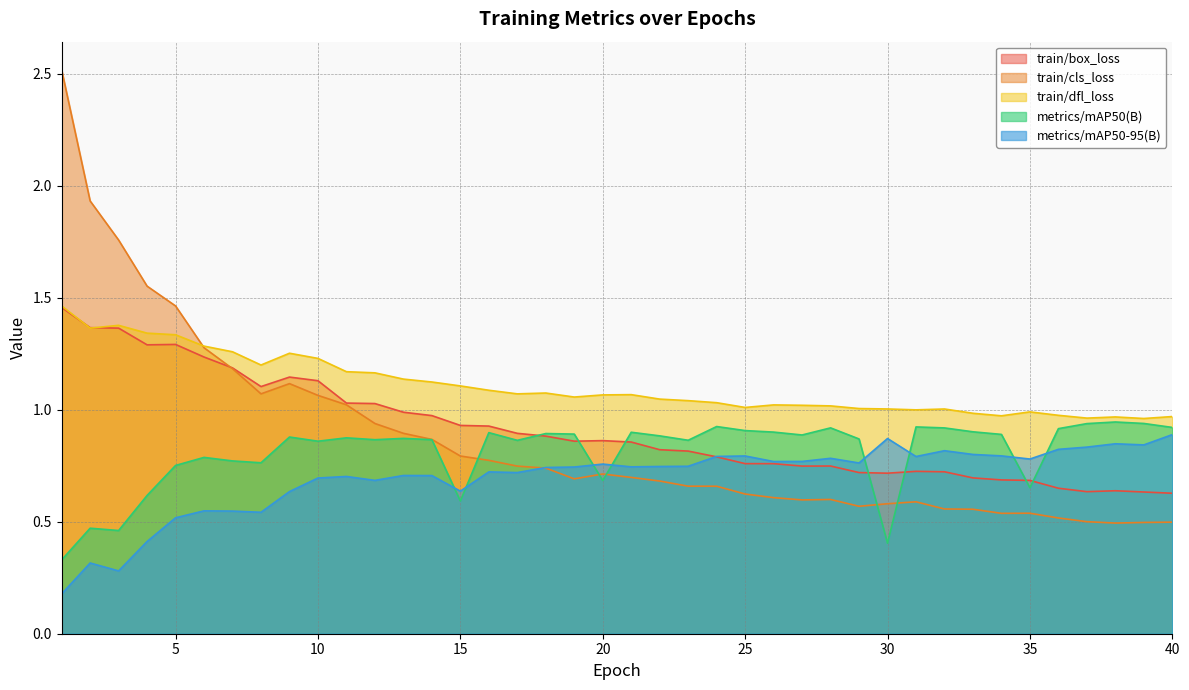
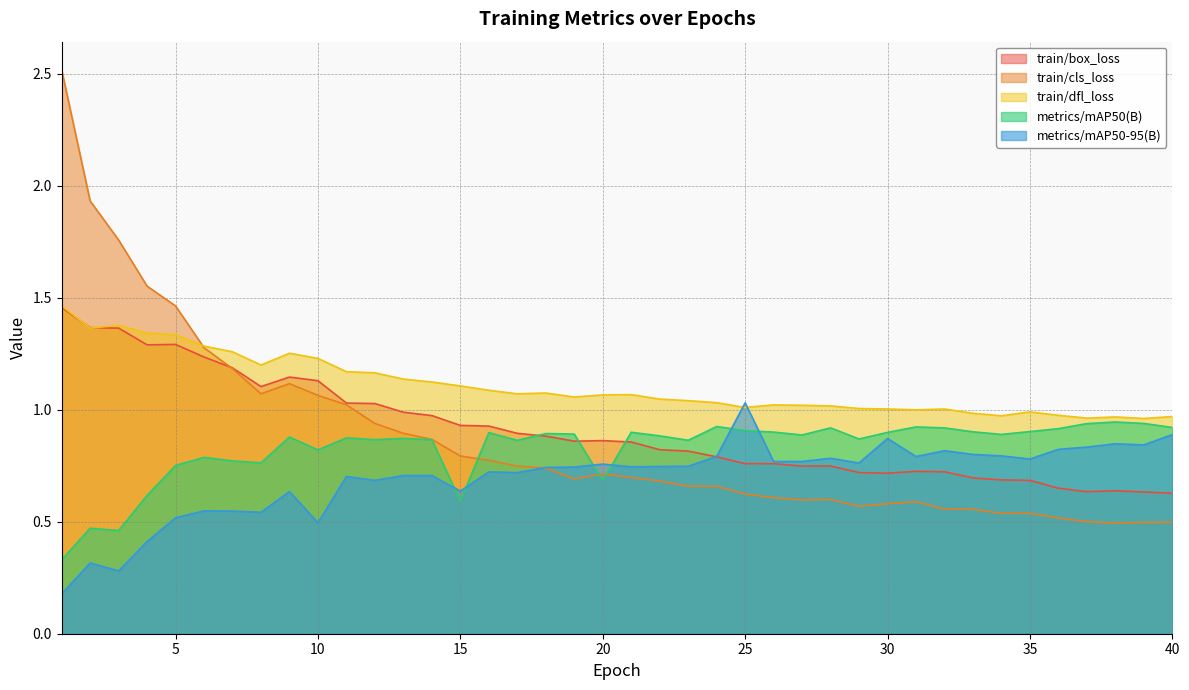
  {
    "metrics/mAP50(B)": {
      "5": 0.75,
-     "10": 0.86,
+     "10": 0.82,
      "15": 0.59,
      "20": 0.68,
      "25": 0.91,
-     "30": 0.40,
-     "35": 0.65,
+     "30": 0.90,
+     "35": 0.90,
      "40": 0.92
    },
    "metrics/mAP50-95(B)": {
      "5": 0.52,
-     "10": 0.70,
+     "10": 0.50,
      "15": 0.64,
      "20": 0.76,
-     "25": 0.79,
+     "25": 1.03,
      "30": 0.87,
      "35": 0.78,
      "40": 0.89
    }
  }
